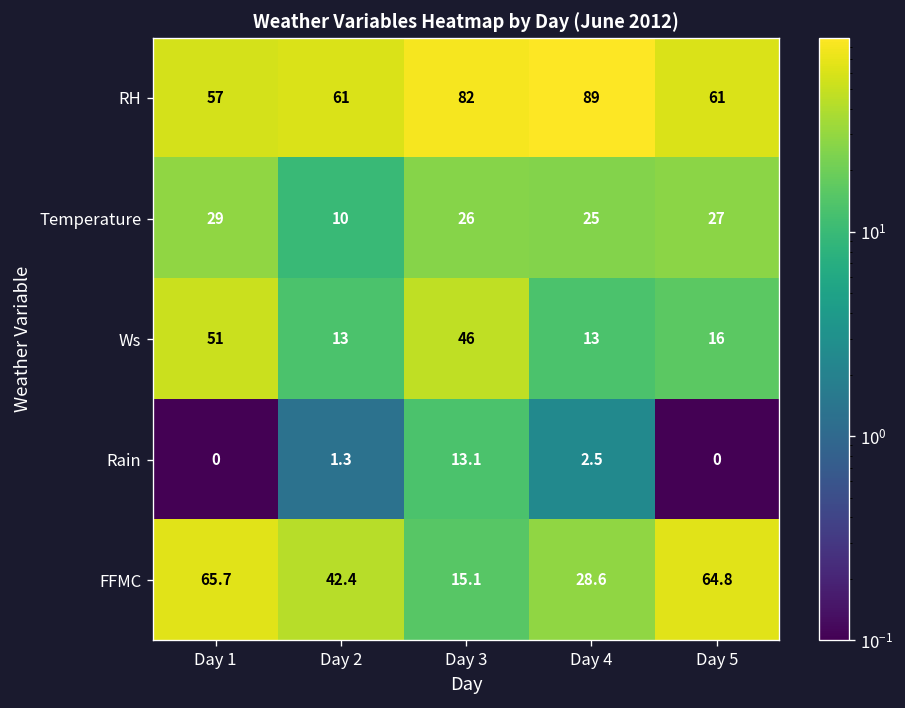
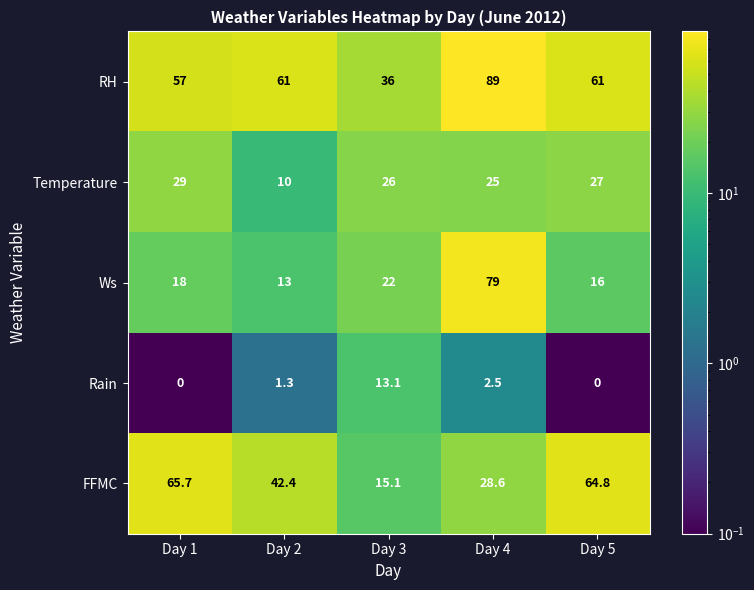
  {
    "RH": {
      "Day 1": 57,
      "Day 2": 61,
-     "Day 3": 82,
+     "Day 3": 36,
      "Day 4": 89,
      "Day 5": 61
    },
    "Temperature": {
      "Day 1": 29,
      "Day 2": 10,
      "Day 3": 26,
      "Day 4": 25,
      "Day 5": 27
    },
    "Ws": {
-     "Day 1": 51,
+     "Day 1": 18,
      "Day 2": 13,
-     "Day 3": 46,
-     "Day 4": 13,
+     "Day 3": 22,
+     "Day 4": 79,
      "Day 5": 16
    },
    "Rain": {
      "Day 1": 0,
      "Day 2": 1.3,
      "Day 3": 13.1,
      "Day 4": 2.5,
      "Day 5": 0
    },
    "FFMC": {
      "Day 1": 65.7,
      "Day 2": 42.4,
      "Day 3": 15.1,
      "Day 4": 28.6,
      "Day 5": 64.8
    }
  }
